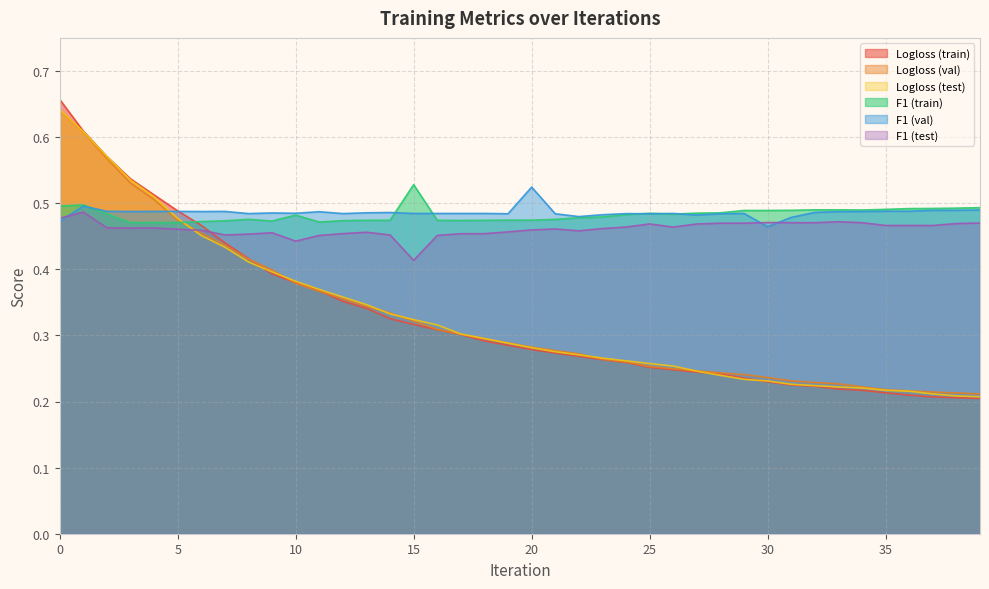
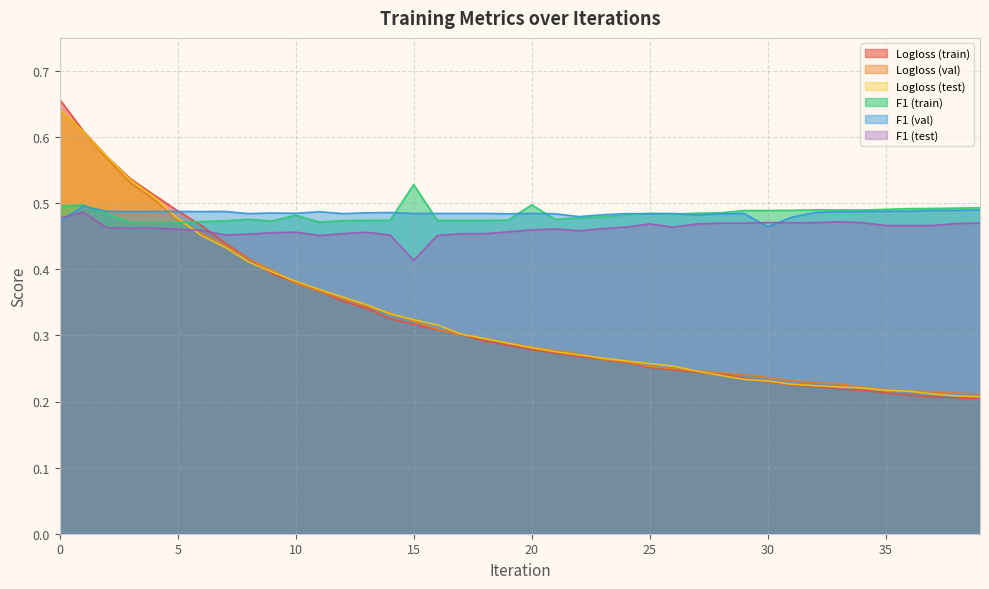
  {
    "Logloss (test)": {
      "25": 0.26
    },
    "F1 (train)": {
      "0": 0.50,
      "15": 0.53,
-     "20": 0.47,
+     "20": 0.50,
      "30": 0.49
    },
    "F1 (val)": {
      "0": 0.47,
      "15": 0.48,
-     "20": 0.52,
+     "20": 0.48,
      "30": 0.46
    },
    "F1 (test)": {
      "0": 0.48,
      "5": 0.46,
-     "10": 0.44,
+     "10": 0.46,
      "15": 0.41,
      "20": 0.46,
      "25": 0.47,
      "30": 0.47,
      "35": 0.47
    }
  }
